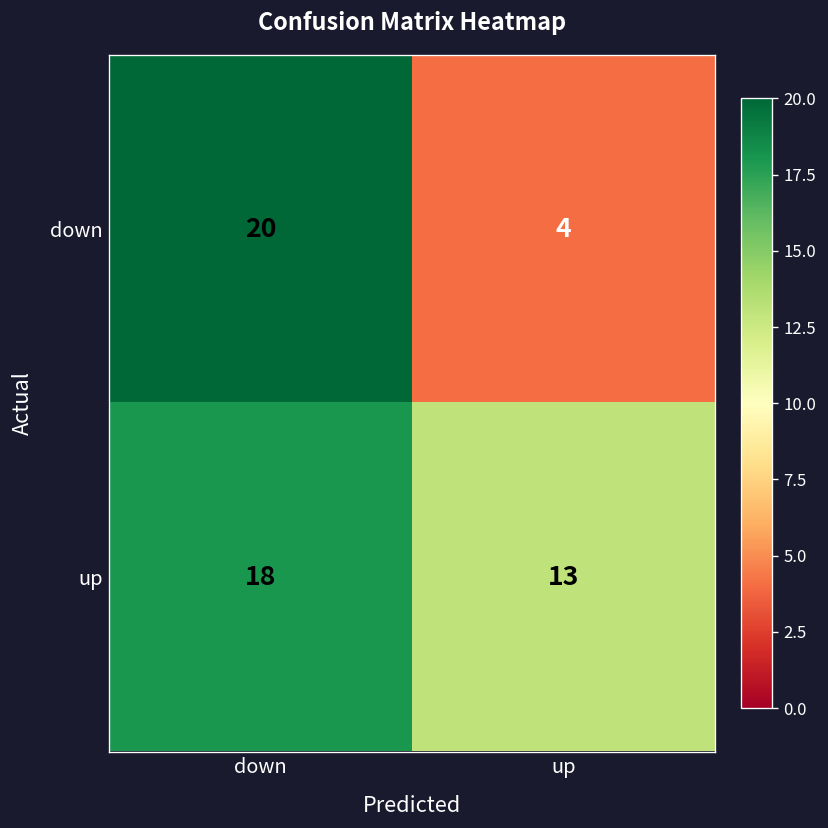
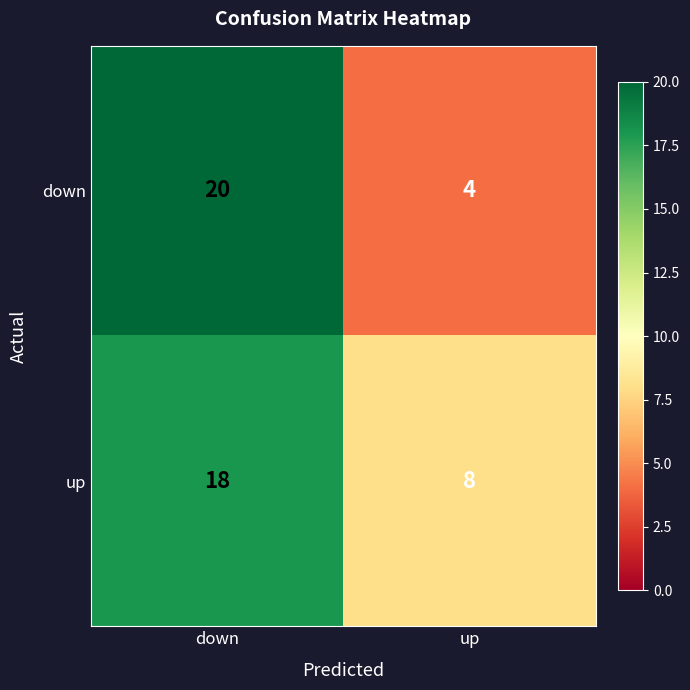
  {
    "down": {
      "down": 20,
      "up": 4
    },
    "up": {
      "down": 18,
-     "up": 13
+     "up": 8
    }
  }
